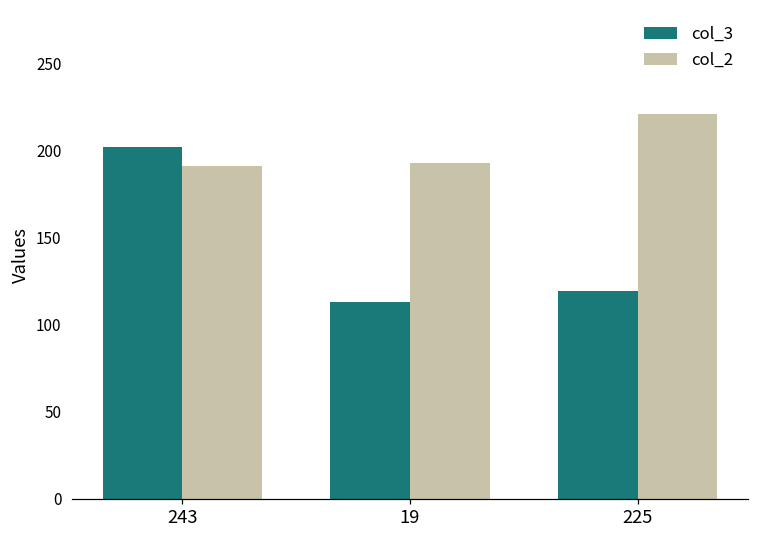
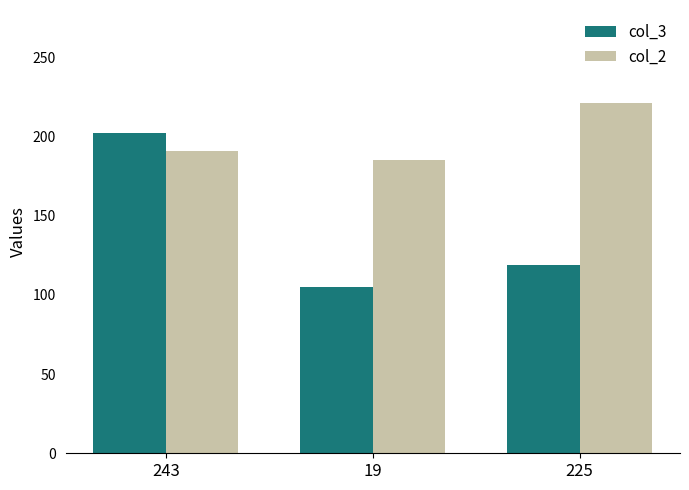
  {
    "col_3": {
      "243": 202,
-     "19": 113,
+     "19": 105,
      "225": 119
    },
    "col_2": {
      "243": 191,
-     "19": 193,
+     "19": 185,
      "225": 221
    }
  }
